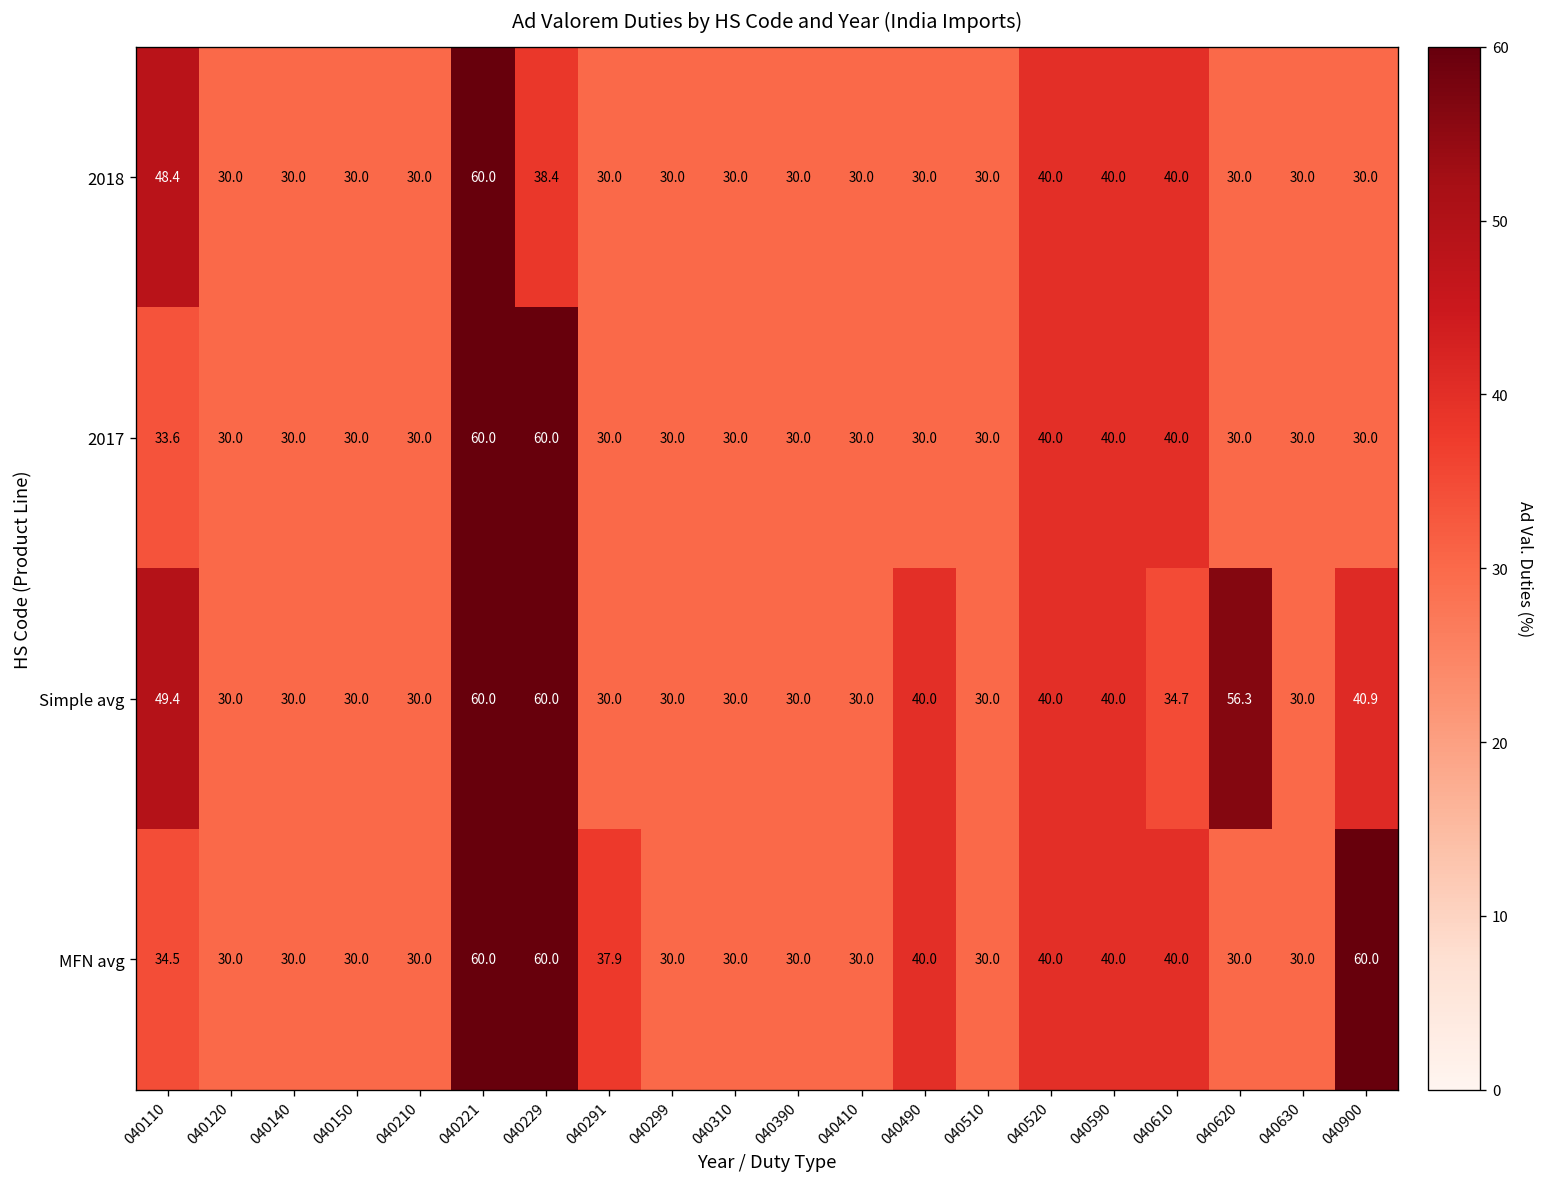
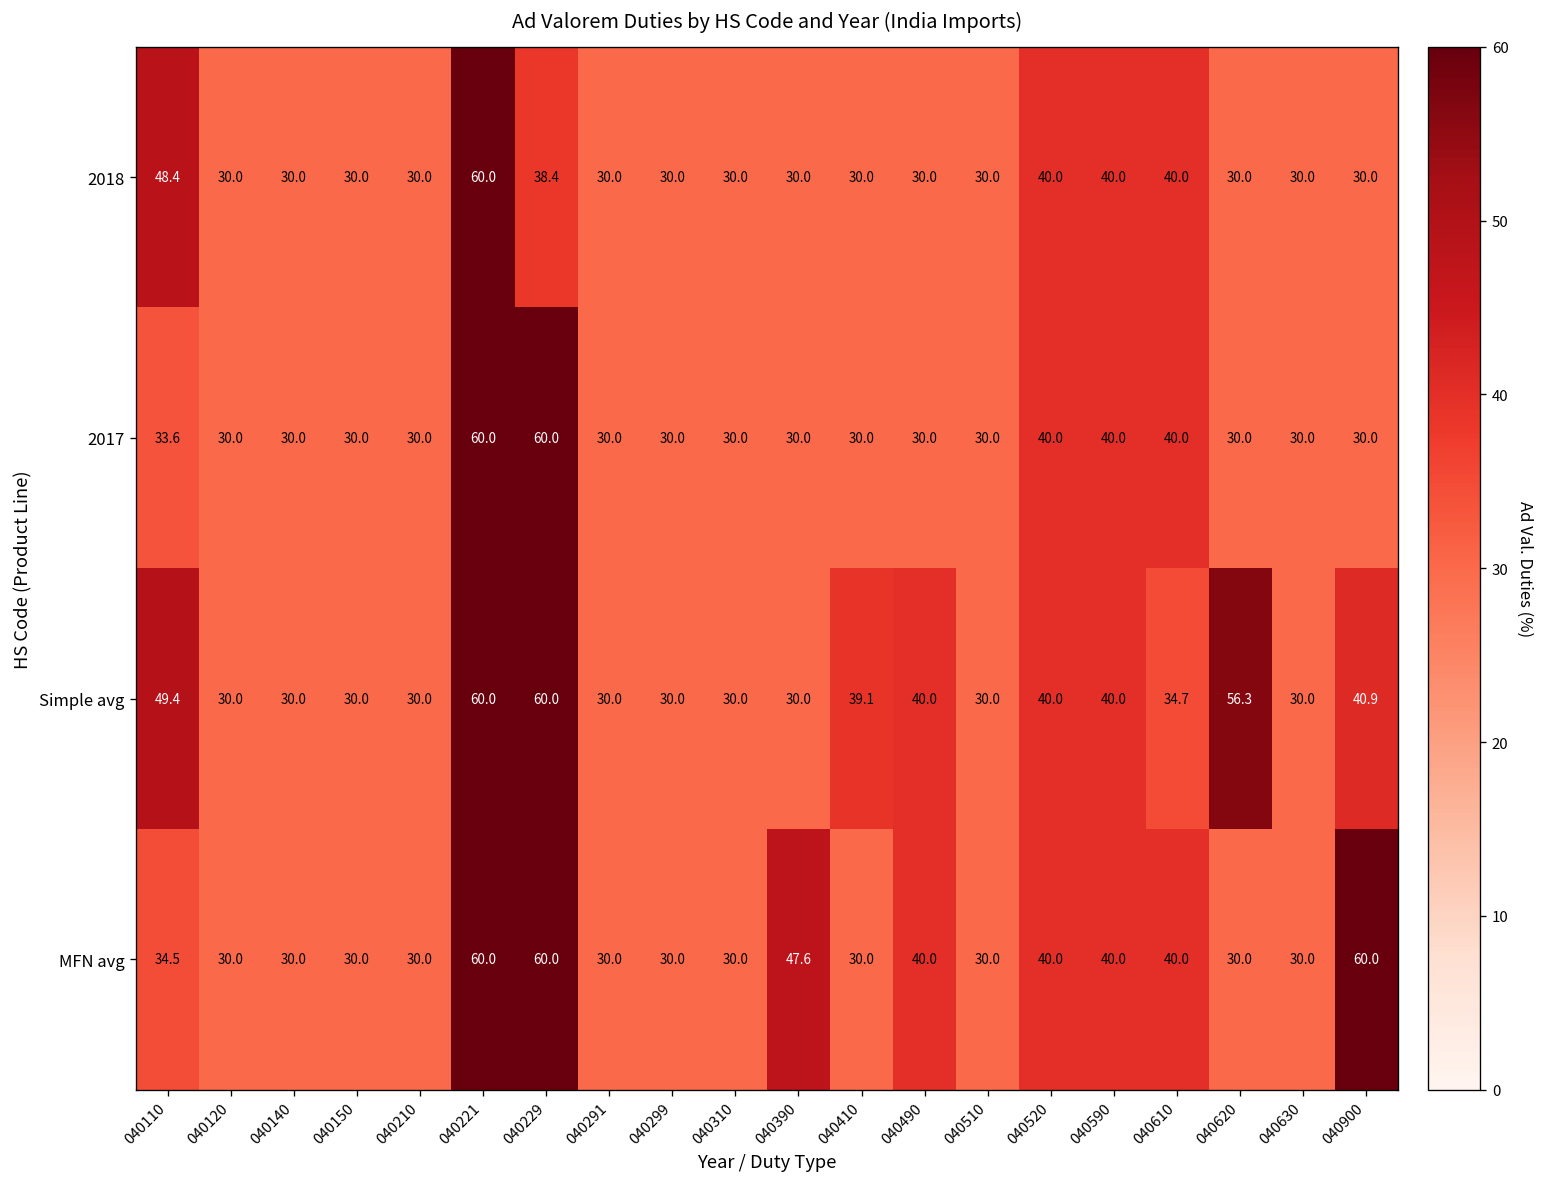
  {
    "2018": {
      "040110": 48.4,
      "040120": 30.0,
      "040140": 30.0,
      "040150": 30.0,
      "040210": 30.0,
      "040221": 60.0,
      "040229": 38.4,
      "040291": 30.0,
      "040299": 30.0,
      "040310": 30.0,
      "040390": 30.0,
      "040410": 30.0,
      "040490": 30.0,
      "040510": 30.0,
      "040520": 40.0,
      "040590": 40.0,
      "040610": 40.0,
      "040620": 30.0,
      "040630": 30.0,
      "040900": 30.0
    },
    "2017": {
      "040110": 33.6,
      "040120": 30.0,
      "040140": 30.0,
      "040150": 30.0,
      "040210": 30.0,
      "040221": 60.0,
      "040229": 60.0,
      "040291": 30.0,
      "040299": 30.0,
      "040310": 30.0,
      "040390": 30.0,
      "040410": 30.0,
      "040490": 30.0,
      "040510": 30.0,
      "040520": 40.0,
      "040590": 40.0,
      "040610": 40.0,
      "040620": 30.0,
      "040630": 30.0,
      "040900": 30.0
    },
    "Simple avg": {
      "040110": 49.4,
      "040120": 30.0,
      "040140": 30.0,
      "040150": 30.0,
      "040210": 30.0,
      "040221": 60.0,
      "040229": 60.0,
      "040291": 30.0,
      "040299": 30.0,
      "040310": 30.0,
      "040390": 30.0,
-     "040410": 30.0,
+     "040410": 39.1,
      "040490": 40.0,
      "040510": 30.0,
      "040520": 40.0,
      "040590": 40.0,
      "040610": 34.7,
      "040620": 56.3,
      "040630": 30.0,
      "040900": 40.9
    },
    "MFN avg": {
      "040110": 34.5,
      "040120": 30.0,
      "040140": 30.0,
      "040150": 30.0,
      "040210": 30.0,
      "040221": 60.0,
      "040229": 60.0,
-     "040291": 37.9,
+     "040291": 30.0,
      "040299": 30.0,
      "040310": 30.0,
-     "040390": 30.0,
+     "040390": 47.6,
      "040410": 30.0,
      "040490": 40.0,
      "040510": 30.0,
      "040520": 40.0,
      "040590": 40.0,
      "040610": 40.0,
      "040620": 30.0,
      "040630": 30.0,
      "040900": 60.0
    }
  }
